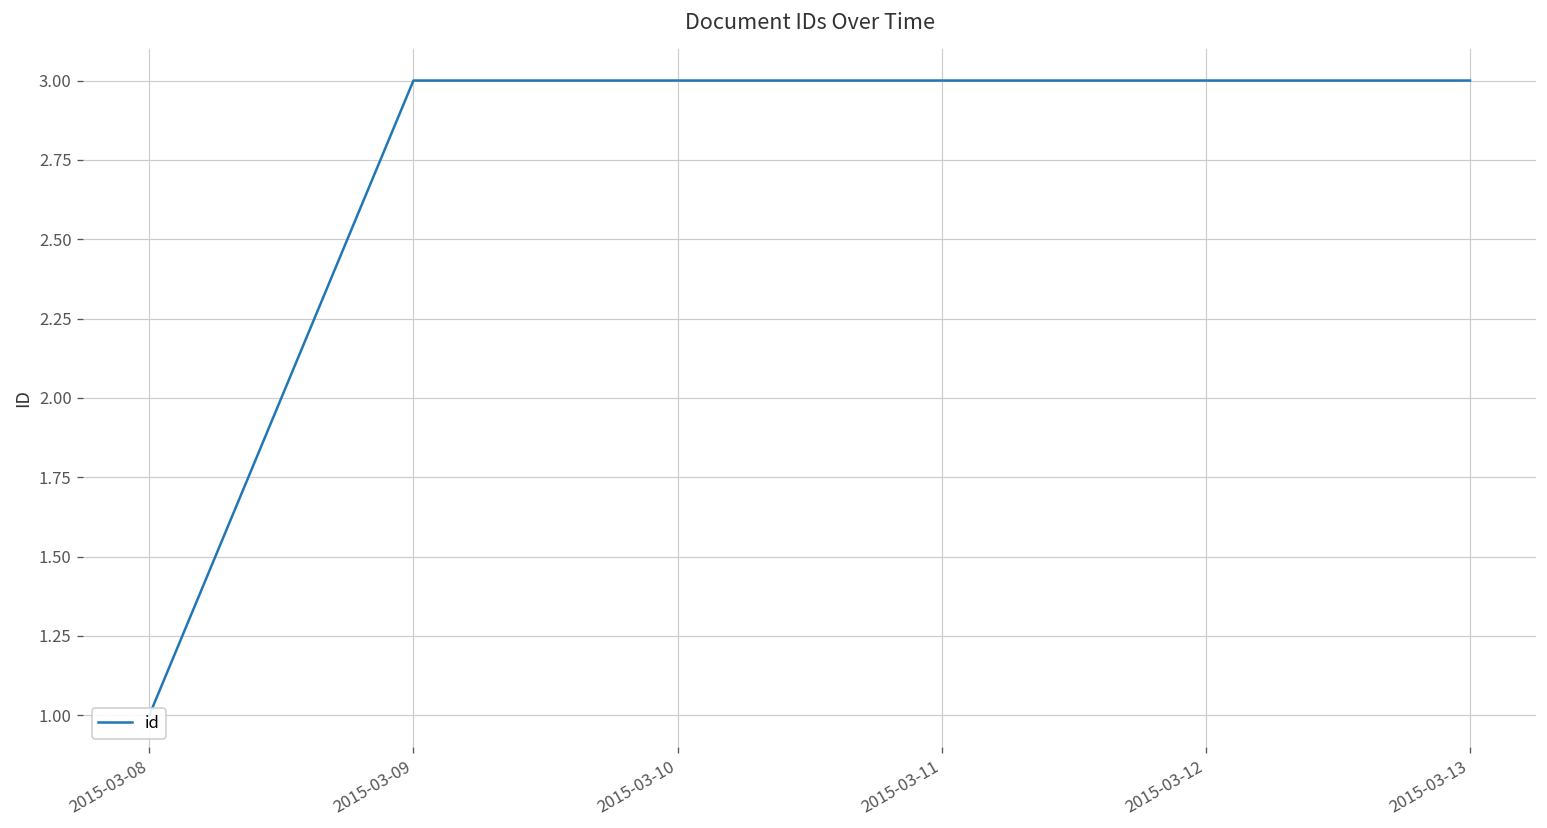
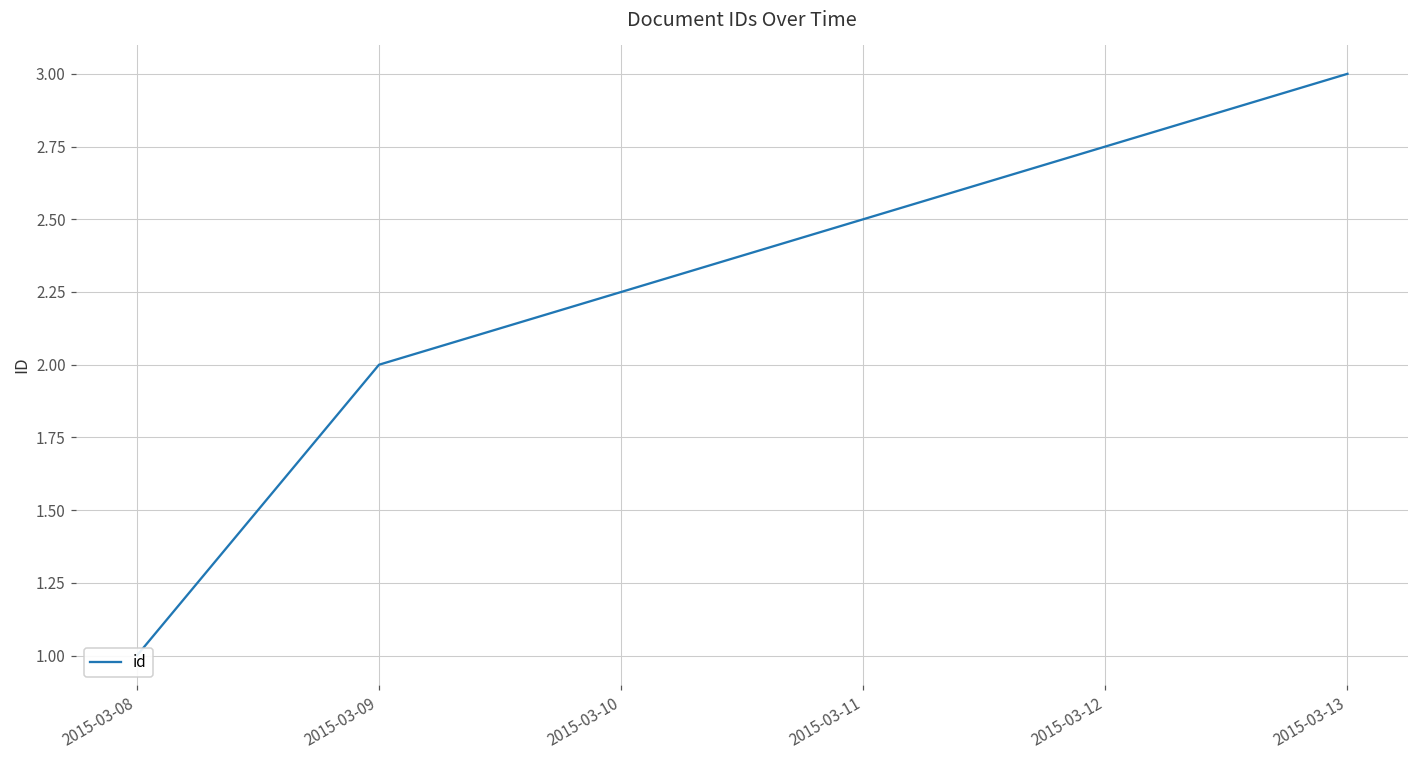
  {
-   "2015-03-09": 3,
+   "2015-03-09": 2,
    "2015-03-13": 3
  }
